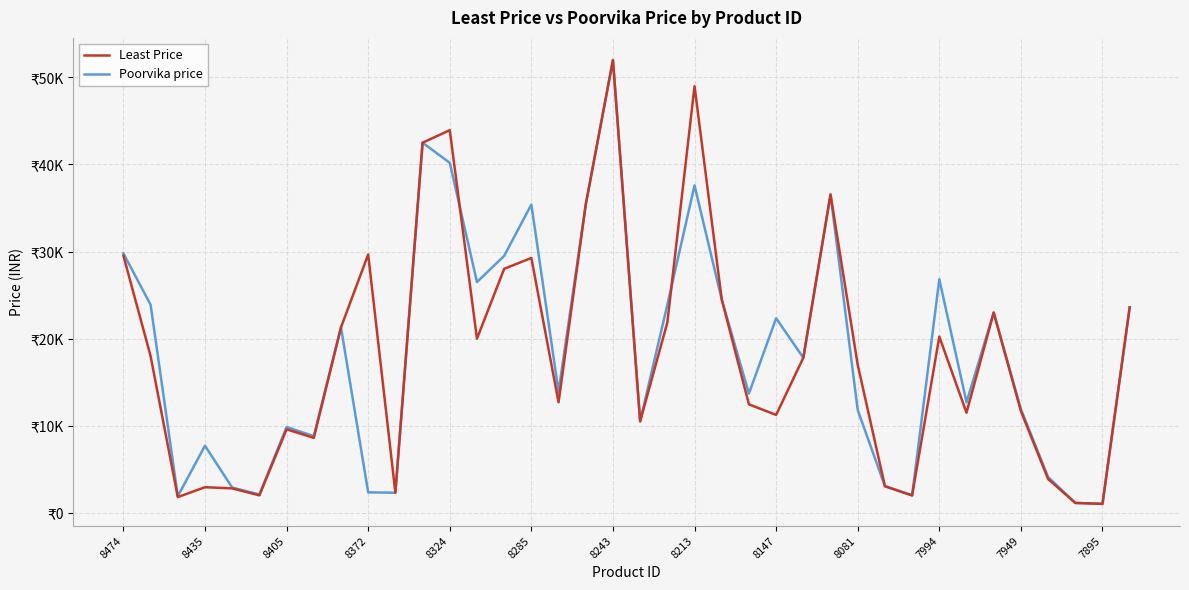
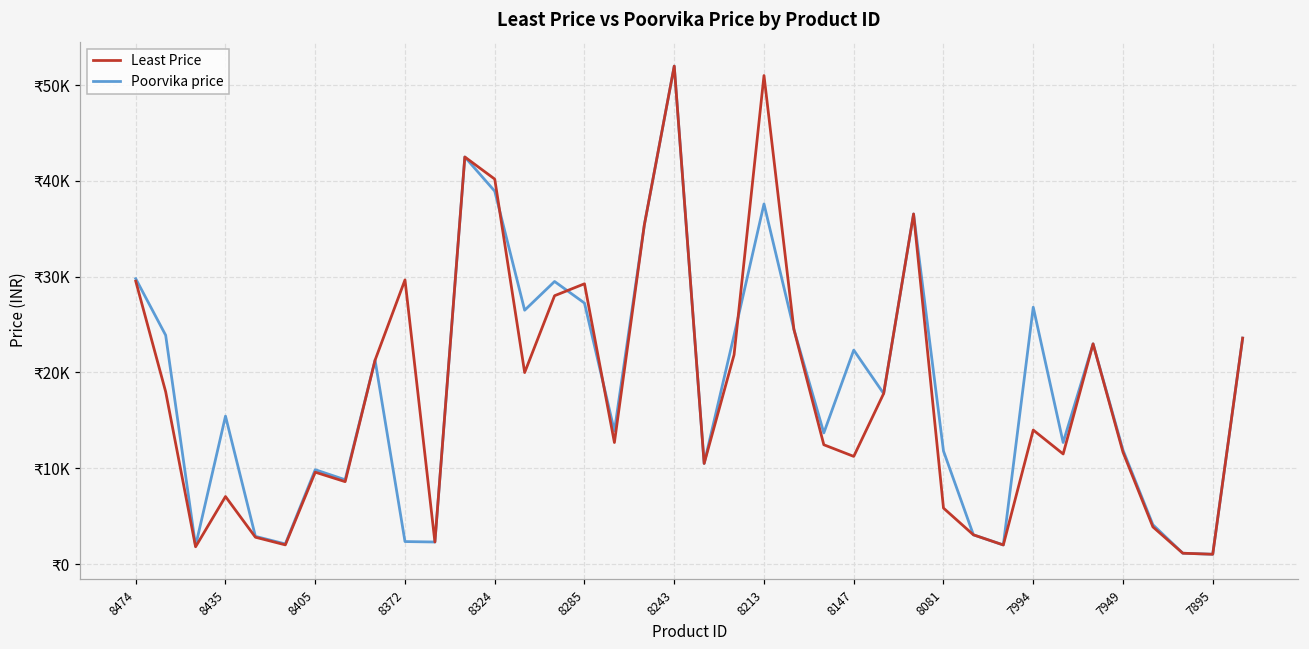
  {
    "Least Price": {
-     "8435": "₹3000",
+     "8435": "₹7000",
      "8372": "₹30000",
-     "8324": "₹44000",
+     "8324": "₹40000",
      "8285": "₹29000",
-     "8213": "₹49000",
+     "8213": "₹51000",
      "8147": "₹11000",
-     "8081": "₹17000",
-     "7994": "₹20000"
+     "8081": "₹6000",
+     "7994": "₹14000"
    },
    "Poorvika price": {
-     "8435": "₹8000",
+     "8435": "₹15000",
      "8372": "₹2000",
-     "8324": "₹40000",
-     "8285": "₹35000",
+     "8324": "₹39000",
+     "8285": "₹27000",
      "8213": "₹38000",
      "8147": "₹22000",
      "8081": "₹12000",
      "7994": "₹27000"
    }
  }
